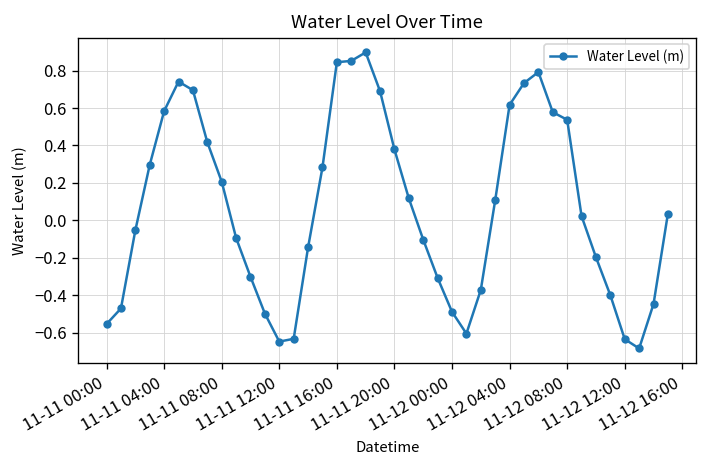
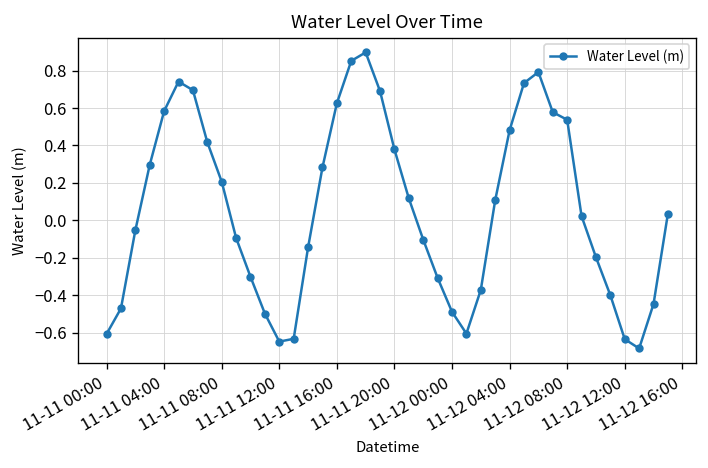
  {
-   "11-11 00:00": -0.55,
+   "11-11 00:00": -0.61,
    "11-11 04:00": 0.58,
    "11-11 08:00": 0.21,
    "11-11 12:00": -0.65,
-   "11-11 16:00": 0.85,
+   "11-11 16:00": 0.63,
    "11-11 20:00": 0.38,
    "11-12 00:00": -0.49,
-   "11-12 04:00": 0.62,
+   "11-12 04:00": 0.48,
    "11-12 08:00": 0.54,
    "11-12 12:00": -0.64
  }
